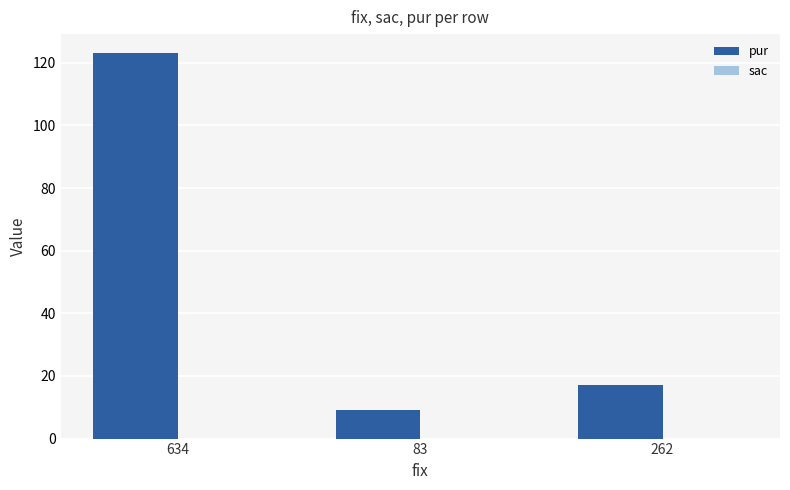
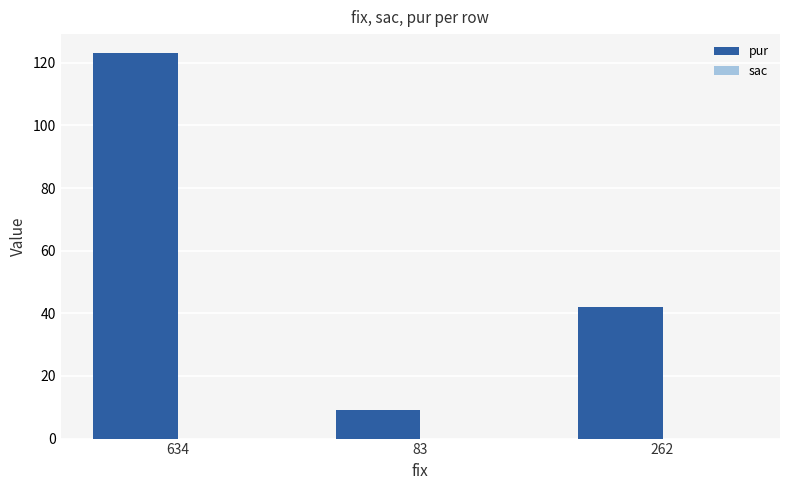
  {
    "pur": {
      "634": 123,
      "83": 9,
-     "262": 17
+     "262": 42
    },
    "sac": {
      "634": 0,
      "83": 0,
      "262": 0
    }
  }
